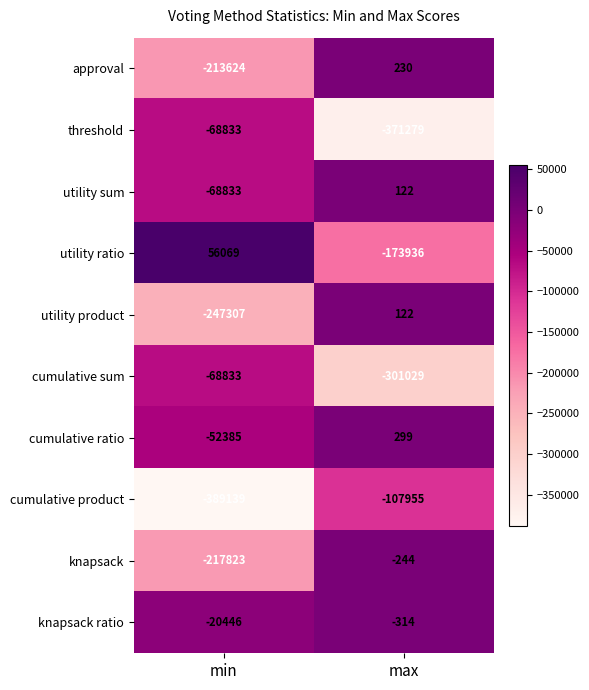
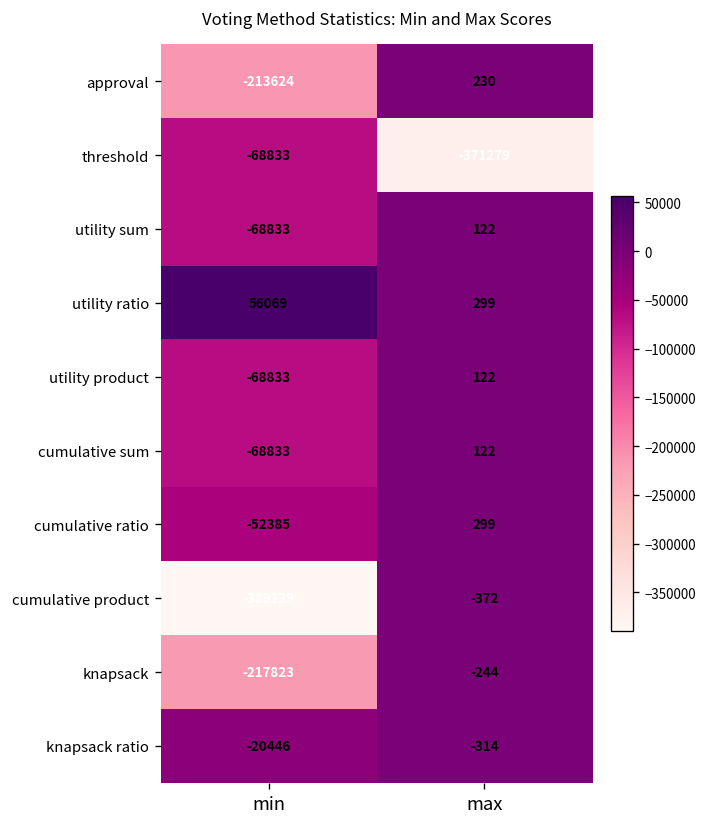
  {
    "approval": {
      "min": -213624,
      "max": 230
    },
    "threshold": {
      "min": -68833
    },
    "utility sum": {
      "min": -68833,
      "max": 122
    },
    "utility ratio": {
      "min": 56069,
-     "max": -173936
+     "max": 299
    },
    "utility product": {
-     "min": -247307,
+     "min": -68833,
      "max": 122
    },
    "cumulative sum": {
      "min": -68833,
-     "max": -301029
+     "max": 122
    },
    "cumulative ratio": {
      "min": -52385,
      "max": 299
    },
    "cumulative product": {
-     "max": -107955
+     "max": -372
    },
    "knapsack": {
      "min": -217823,
      "max": -244
    },
    "knapsack ratio": {
      "min": -20446,
      "max": -314
    }
  }
